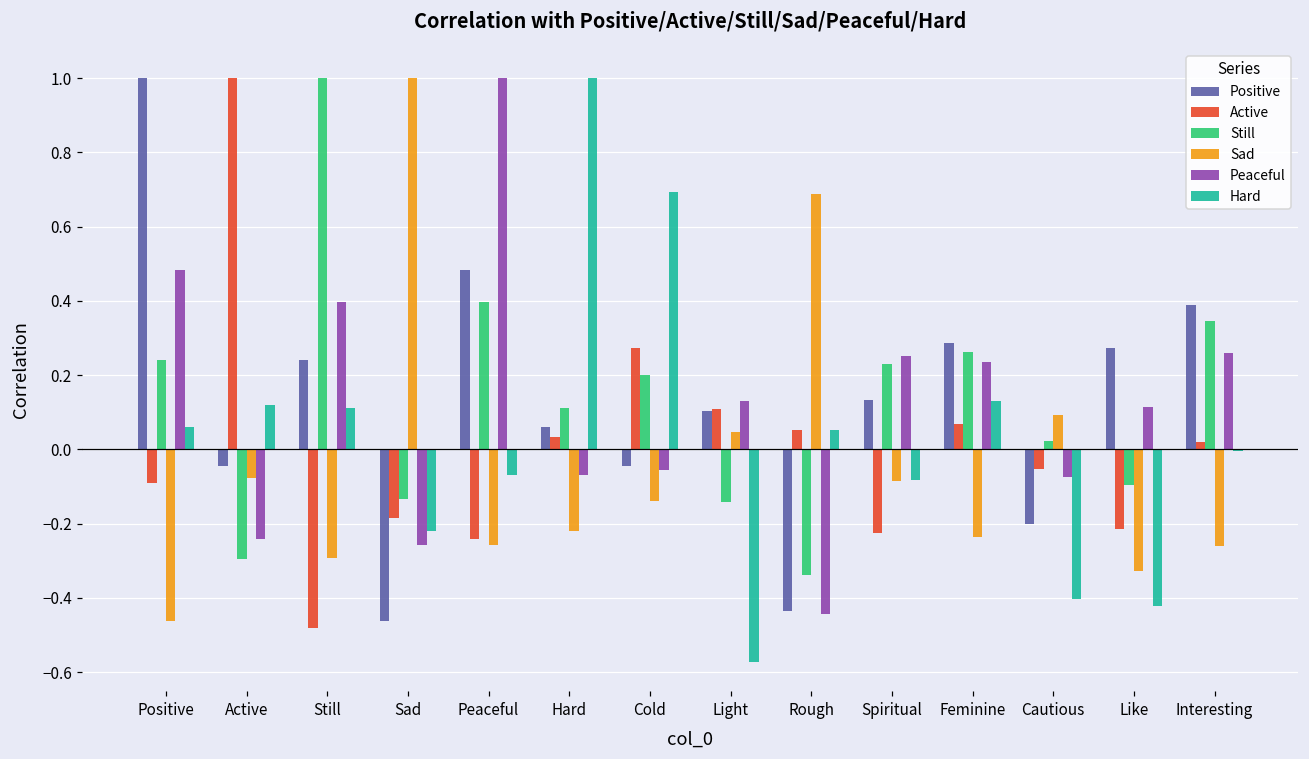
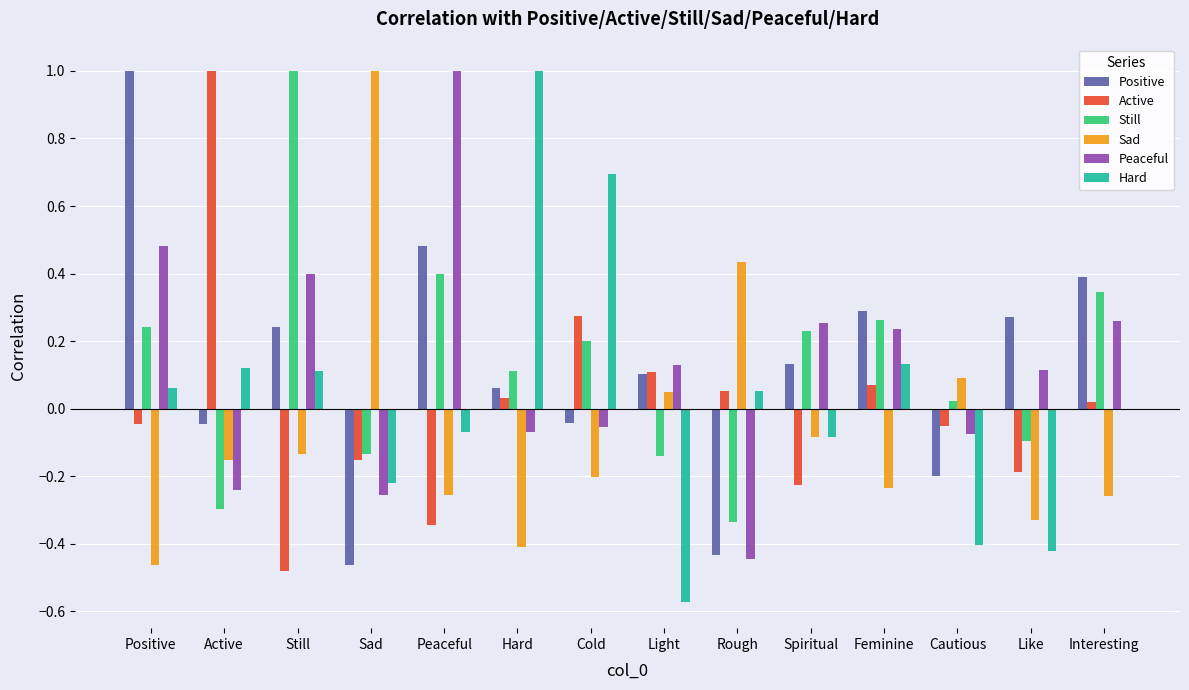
  {
    "Active": {
-     "Positive": -0.09,
+     "Positive": -0.05,
      "Active": 1.00,
      "Still": -0.48,
-     "Sad": -0.19,
-     "Peaceful": -0.24,
+     "Sad": -0.15,
+     "Peaceful": -0.35,
      "Hard": 0.03,
      "Cold": 0.27,
      "Light": 0.11,
      "Rough": 0.05,
      "Spiritual": -0.23,
      "Feminine": 0.07,
      "Cautious": -0.05,
-     "Like": -0.21,
+     "Like": -0.19,
      "Interesting": 0.02
    },
    "Sad": {
      "Positive": -0.46,
-     "Active": -0.08,
-     "Still": -0.29,
+     "Active": -0.15,
+     "Still": -0.13,
      "Sad": 1.00,
      "Peaceful": -0.26,
-     "Hard": -0.22,
-     "Cold": -0.14,
+     "Hard": -0.41,
+     "Cold": -0.20,
      "Light": 0.05,
-     "Rough": 0.69,
+     "Rough": 0.43,
      "Spiritual": -0.09,
      "Feminine": -0.24,
      "Cautious": 0.09,
      "Like": -0.33,
      "Interesting": -0.26
    }
  }
